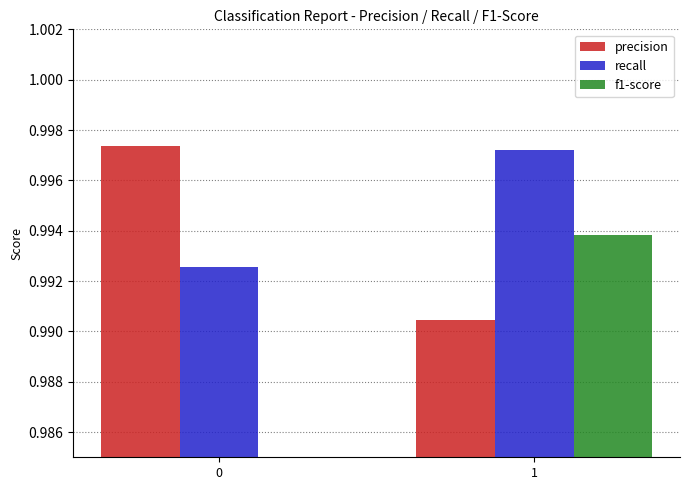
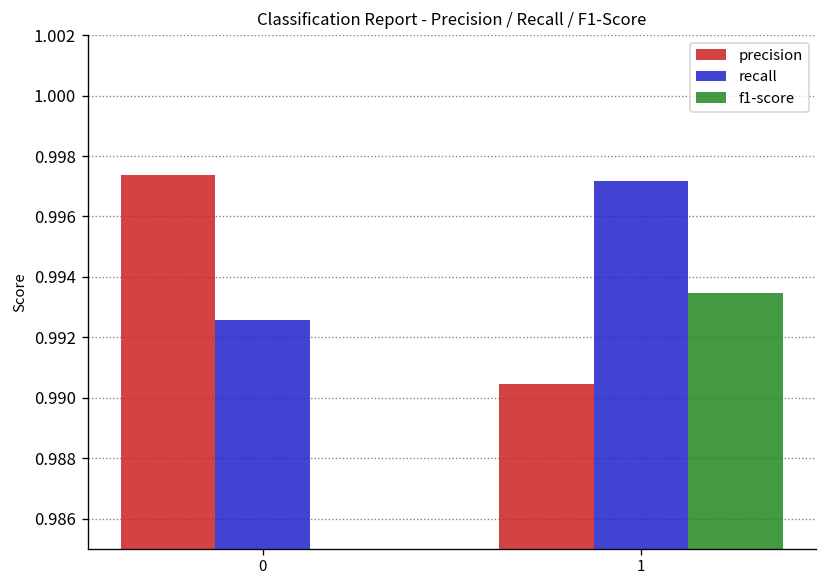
  {
    "precision": {
      "0": 0.9974,
      "1": 0.9905
    },
    "recall": {
      "0": 0.9926,
      "1": 0.9972
    },
    "f1-score": {
-     "1": 0.9938
+     "1": 0.9935
    }
  }
